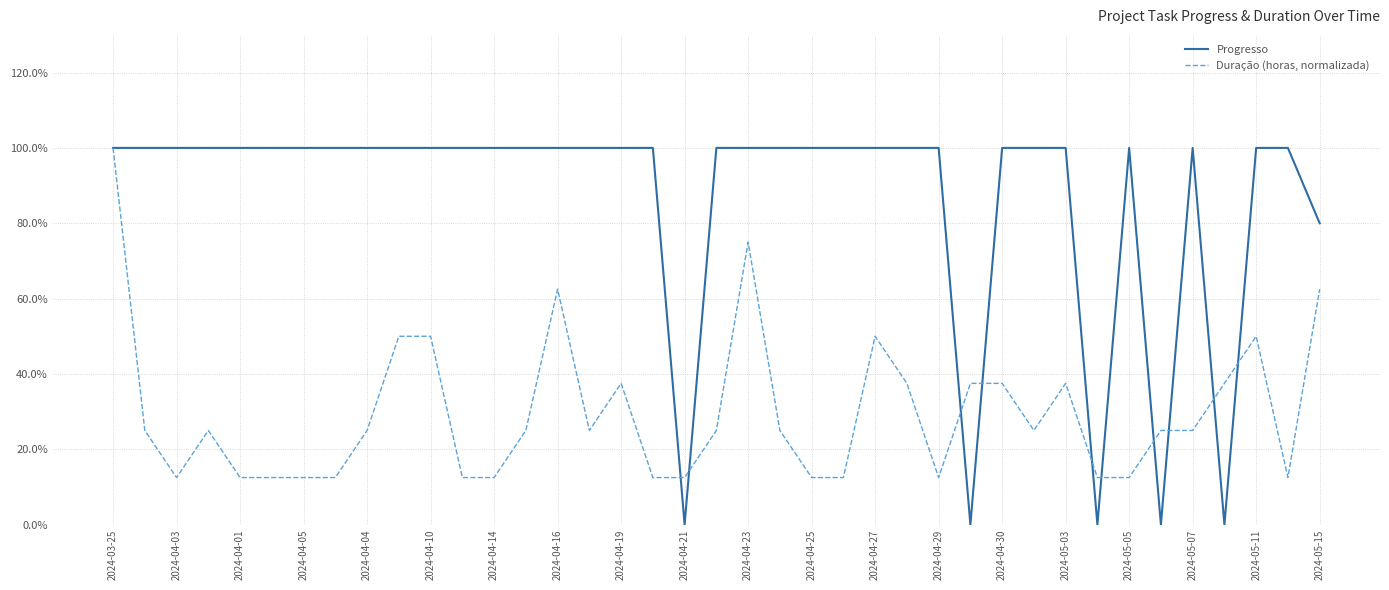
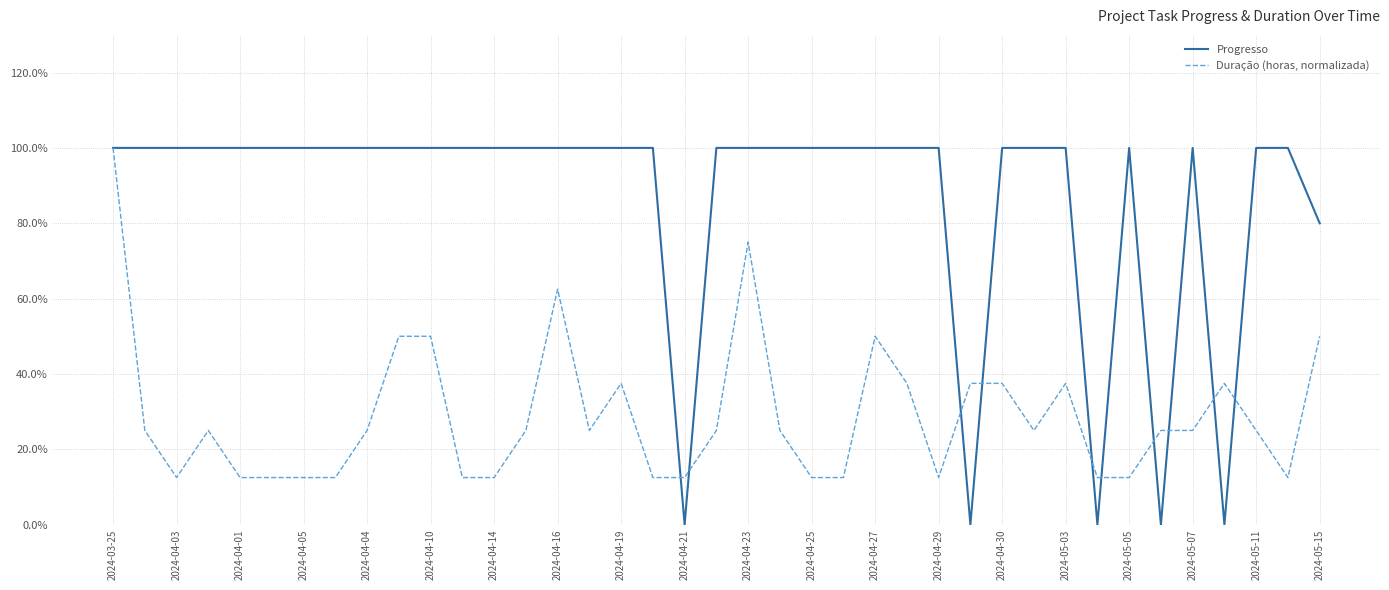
  {
    "Progresso": {
      "2024-04-03": "100%",
      "2024-04-05": "100%",
      "2024-04-10": "100%",
      "2024-04-14": "100%",
      "2024-04-16": "100%",
      "2024-04-19": "100%",
      "2024-04-21": "0%",
      "2024-04-23": "100%",
      "2024-04-25": "100%",
      "2024-04-27": "100%",
      "2024-04-30": "100%",
      "2024-05-03": "100%",
      "2024-05-05": "100%",
      "2024-05-07": "100%",
      "2024-05-11": "100%",
      "2024-05-15": "80%"
    },
    "Duração (horas, normalizada)": {
      "2024-04-03": "13%",
      "2024-04-05": "13%",
      "2024-04-10": "50%",
      "2024-04-14": "13%",
      "2024-04-16": "63%",
      "2024-04-19": "38%",
      "2024-04-21": "13%",
      "2024-04-23": "75%",
      "2024-04-25": "13%",
      "2024-04-27": "50%",
      "2024-04-30": "38%",
      "2024-05-03": "38%",
      "2024-05-05": "13%",
      "2024-05-07": "25%",
-     "2024-05-11": "50%",
-     "2024-05-15": "63%"
+     "2024-05-11": "25%",
+     "2024-05-15": "50%"
    }
  }
